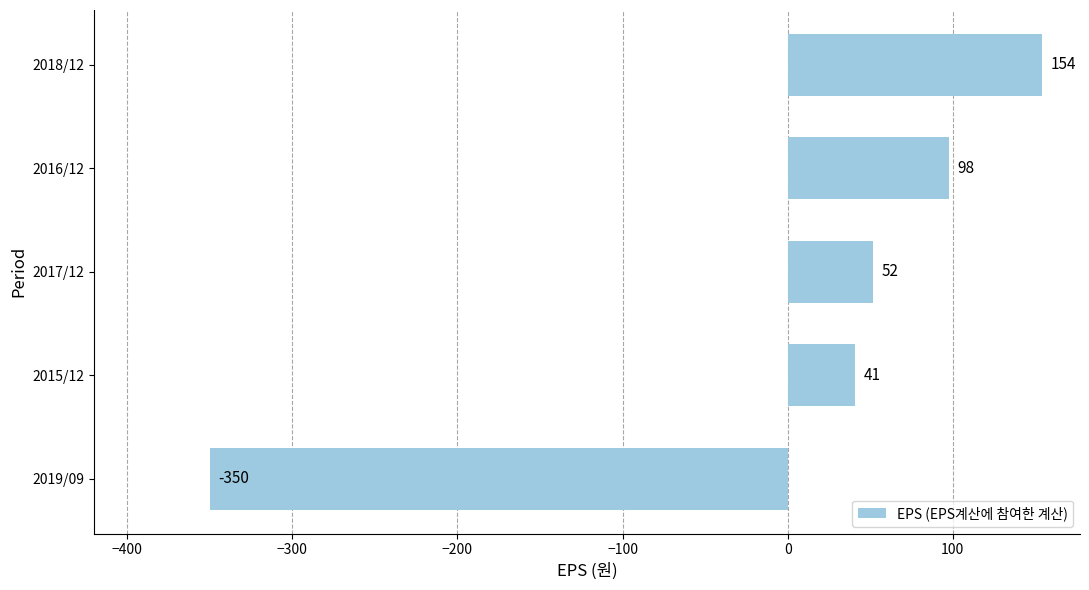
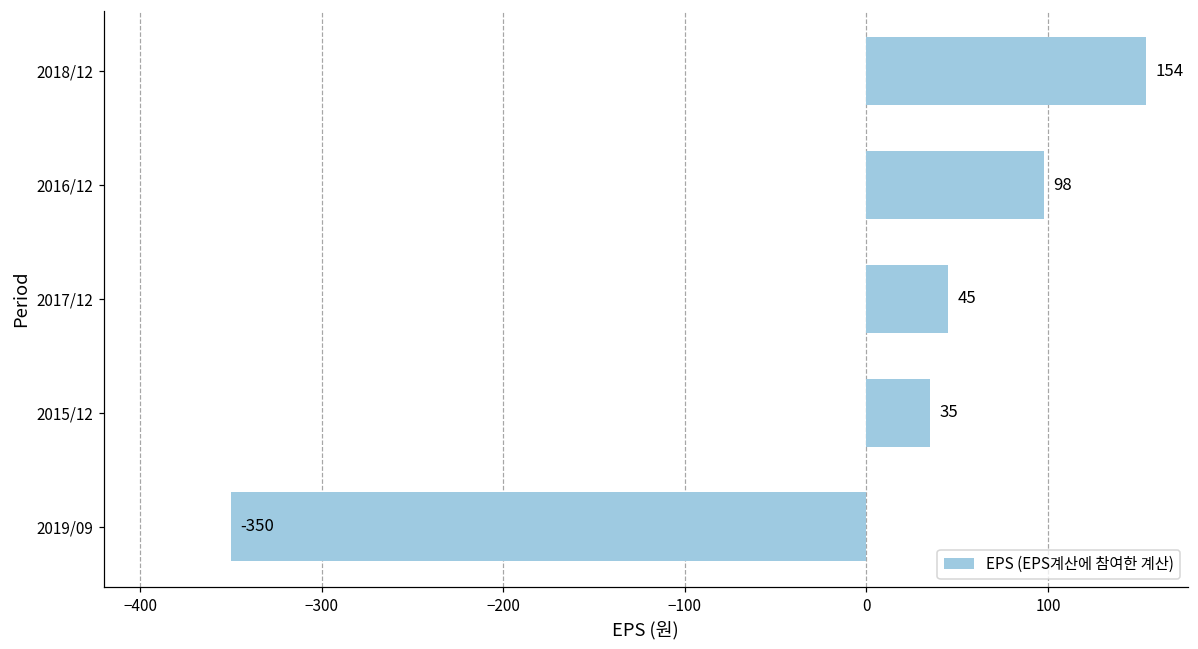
  {
    "2018/12": 154,
    "2016/12": 98,
-   "2017/12": 52,
-   "2015/12": 41,
+   "2017/12": 45,
+   "2015/12": 35,
    "2019/09": -350
  }
